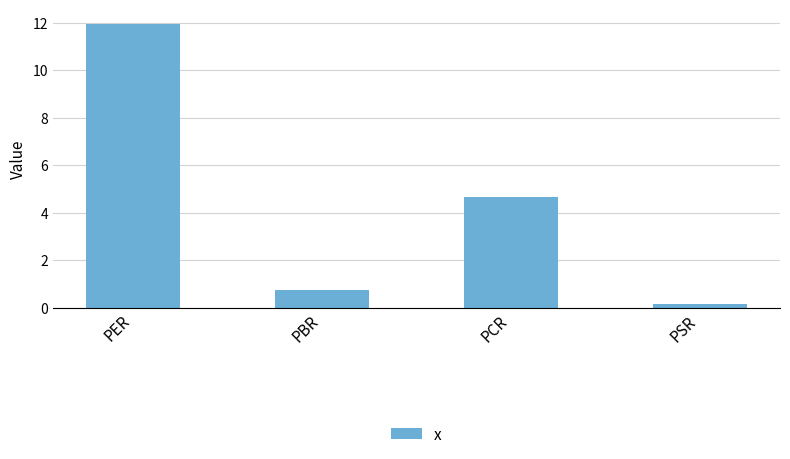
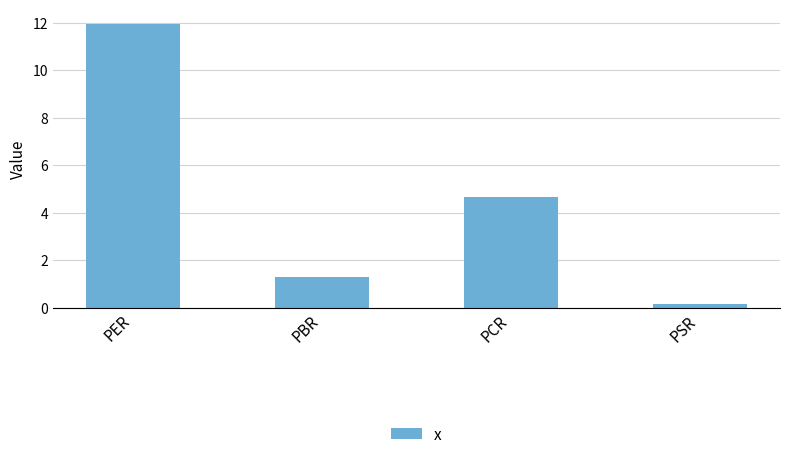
  {
    "PER": 12.0,
-   "PBR": 0.8,
+   "PBR": 1.3,
    "PCR": 4.7,
    "PSR": 0.1
  }
